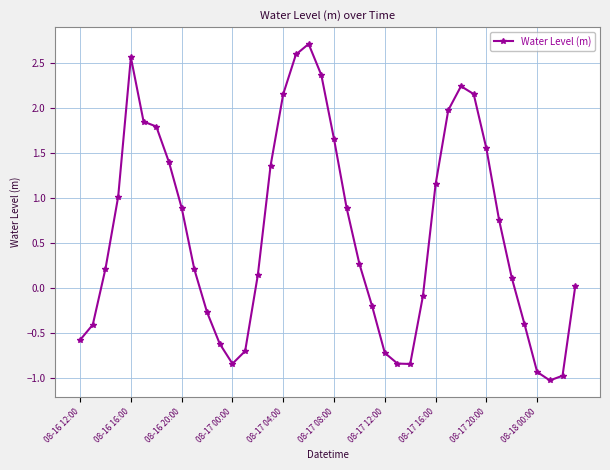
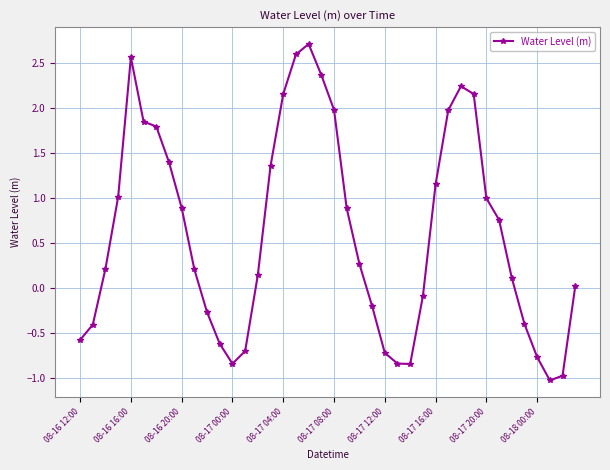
  {
    "08-16 12:00": -0.6,
    "08-16 16:00": 2.6,
    "08-16 20:00": 0.9,
    "08-17 00:00": -0.8,
    "08-17 04:00": 2.2,
-   "08-17 08:00": 1.7,
+   "08-17 08:00": 2.0,
    "08-17 12:00": -0.7,
    "08-17 16:00": 1.2,
-   "08-17 20:00": 1.6,
-   "08-18 00:00": -0.9
+   "08-17 20:00": 1.0,
+   "08-18 00:00": -0.8
  }
